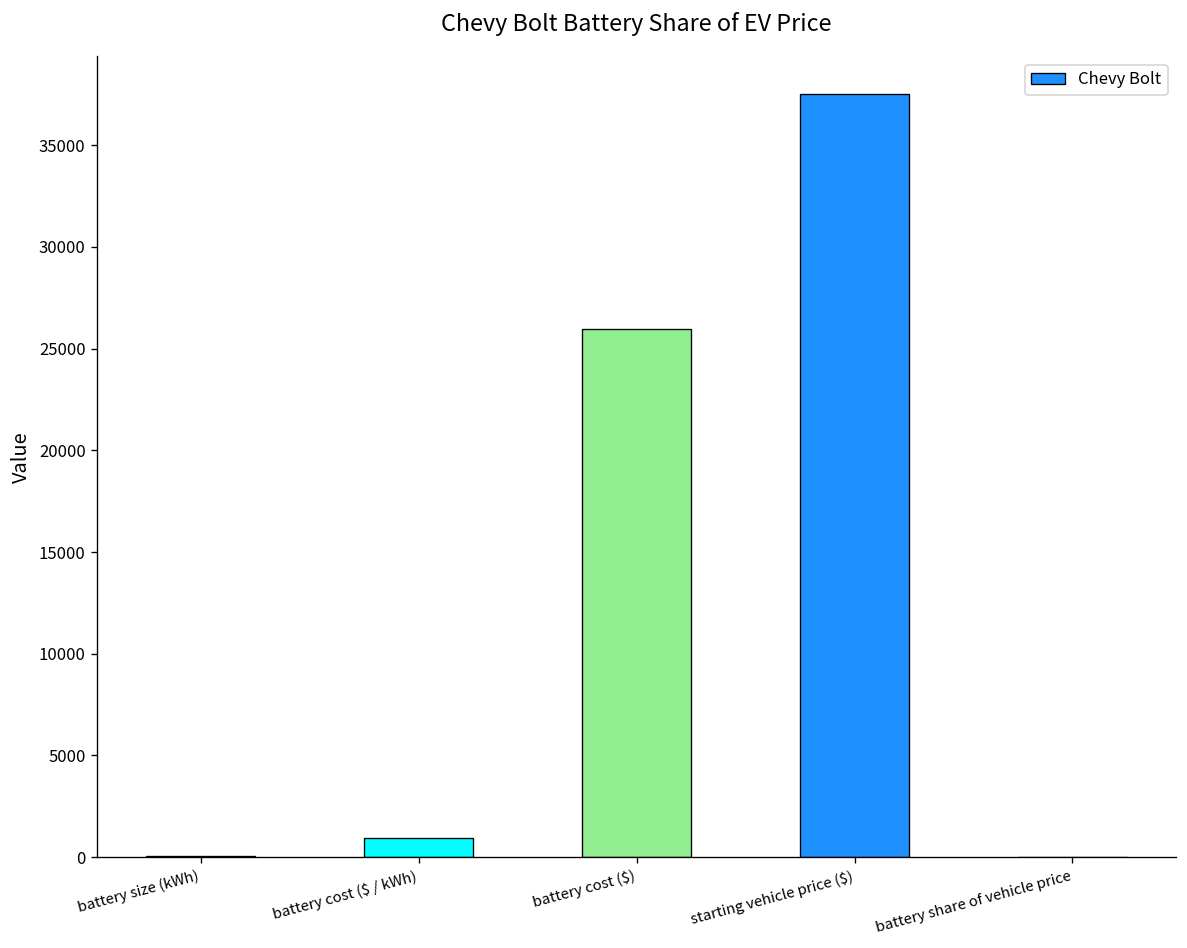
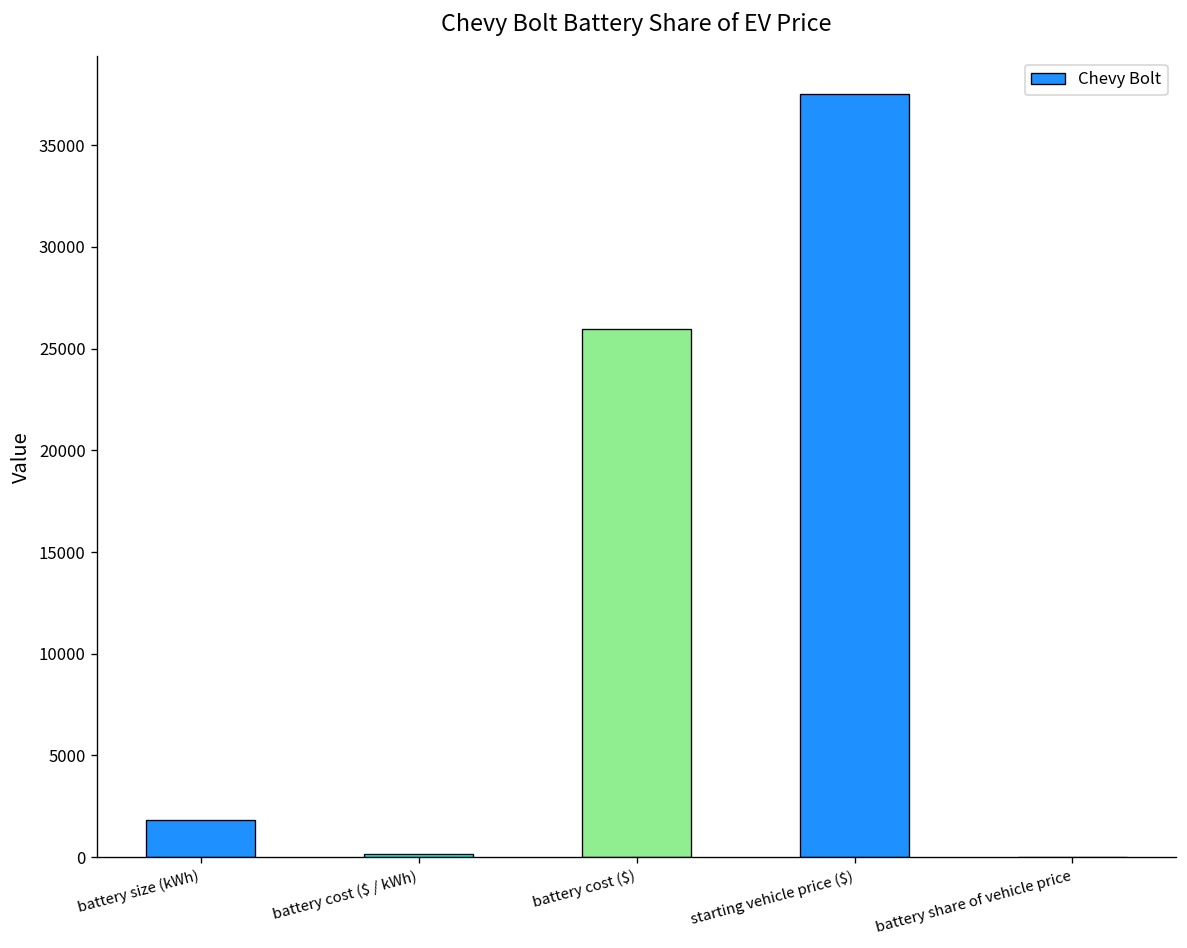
  {
-   "battery size (kWh)": 100,
-   "battery cost ($ / kWh)": 1000,
+   "battery size (kWh)": 1800,
+   "battery cost ($ / kWh)": 100,
    "battery cost ($)": 26000,
    "starting vehicle price ($)": 37500
  }
